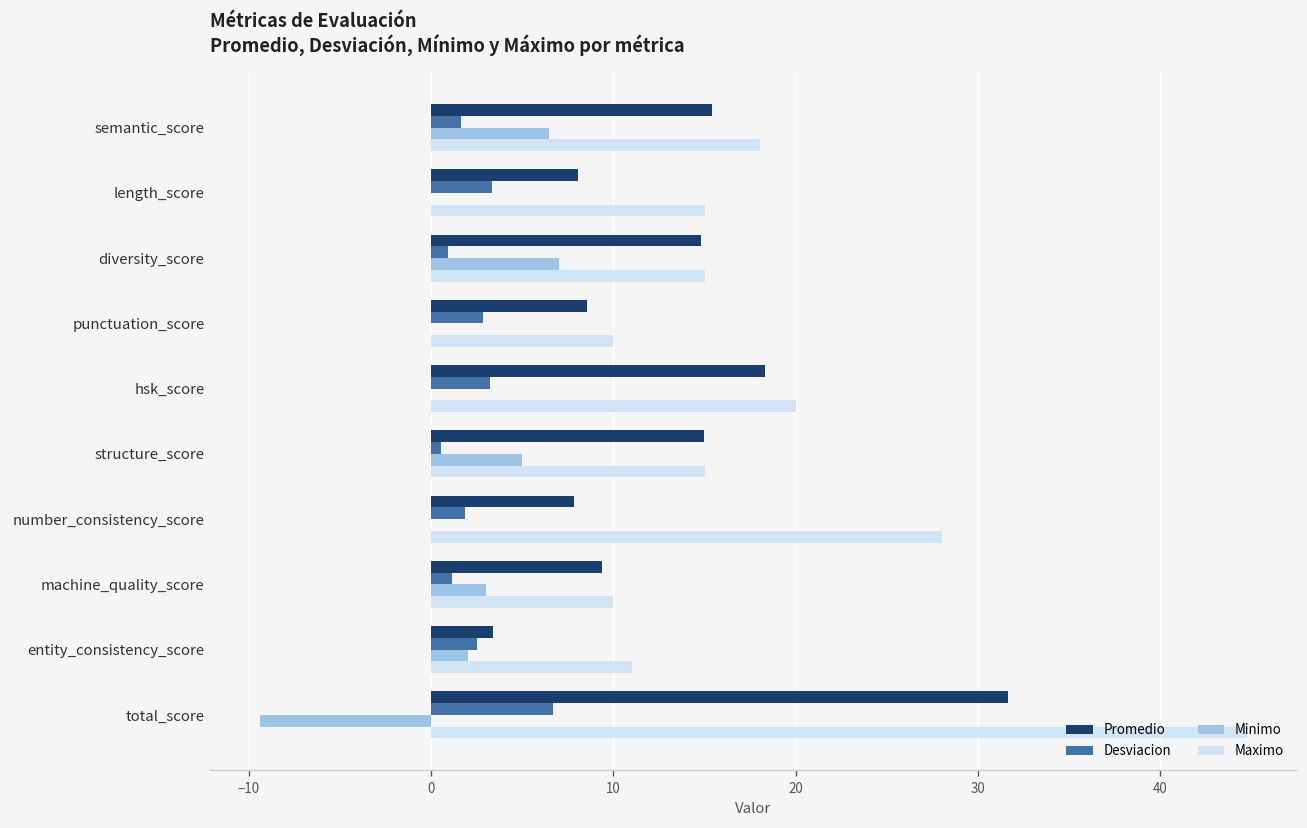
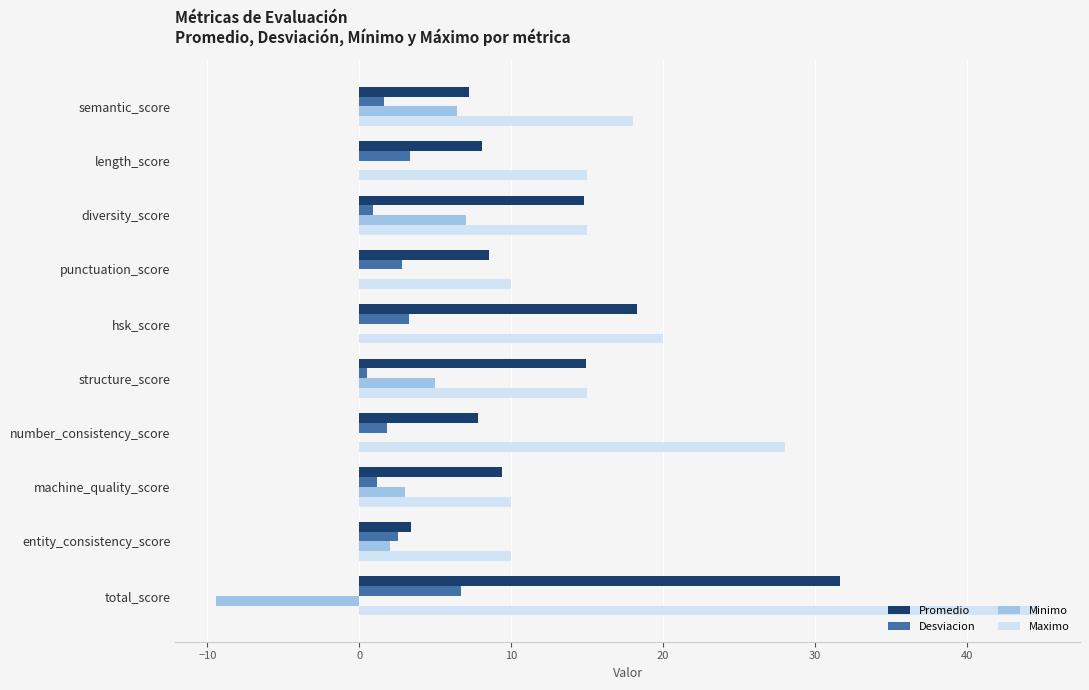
  {
    "Promedio": {
-     "semantic_score": 15.4,
+     "semantic_score": 7.2,
      "length_score": 8.1,
      "diversity_score": 14.8,
      "punctuation_score": 8.6,
      "hsk_score": 18.3,
      "structure_score": 15.0,
      "number_consistency_score": 7.8,
      "machine_quality_score": 9.4,
      "entity_consistency_score": 3.4,
      "total_score": 31.7
    },
    "Desviacion": {
      "semantic_score": 1.6,
      "length_score": 3.4,
      "diversity_score": 0.9,
      "punctuation_score": 2.8,
      "hsk_score": 3.3,
      "structure_score": 0.5,
      "number_consistency_score": 1.8,
      "machine_quality_score": 1.2,
      "entity_consistency_score": 2.5,
      "total_score": 6.7
    },
    "Minimo": {
      "semantic_score": 6.5,
      "length_score": 0.0,
      "diversity_score": 7.0,
      "punctuation_score": 0.0,
      "hsk_score": 0.0,
      "structure_score": 5.0,
      "number_consistency_score": 0.0,
      "machine_quality_score": 3.0,
      "entity_consistency_score": 2.0,
      "total_score": -9.4
    },
    "Maximo": {
      "semantic_score": 18,
      "length_score": 15,
      "diversity_score": 15,
      "punctuation_score": 10,
      "hsk_score": 20,
      "structure_score": 15,
      "number_consistency_score": 28,
      "machine_quality_score": 10,
-     "entity_consistency_score": 11,
+     "entity_consistency_score": 10,
      "total_score": 44.7
    }
  }
